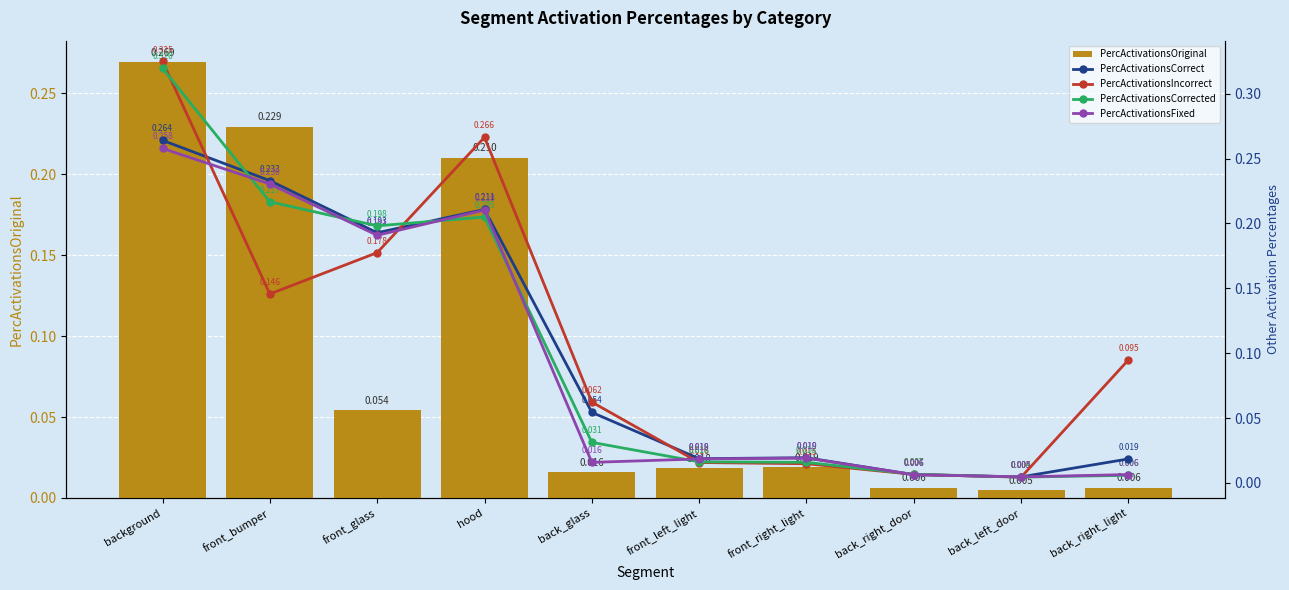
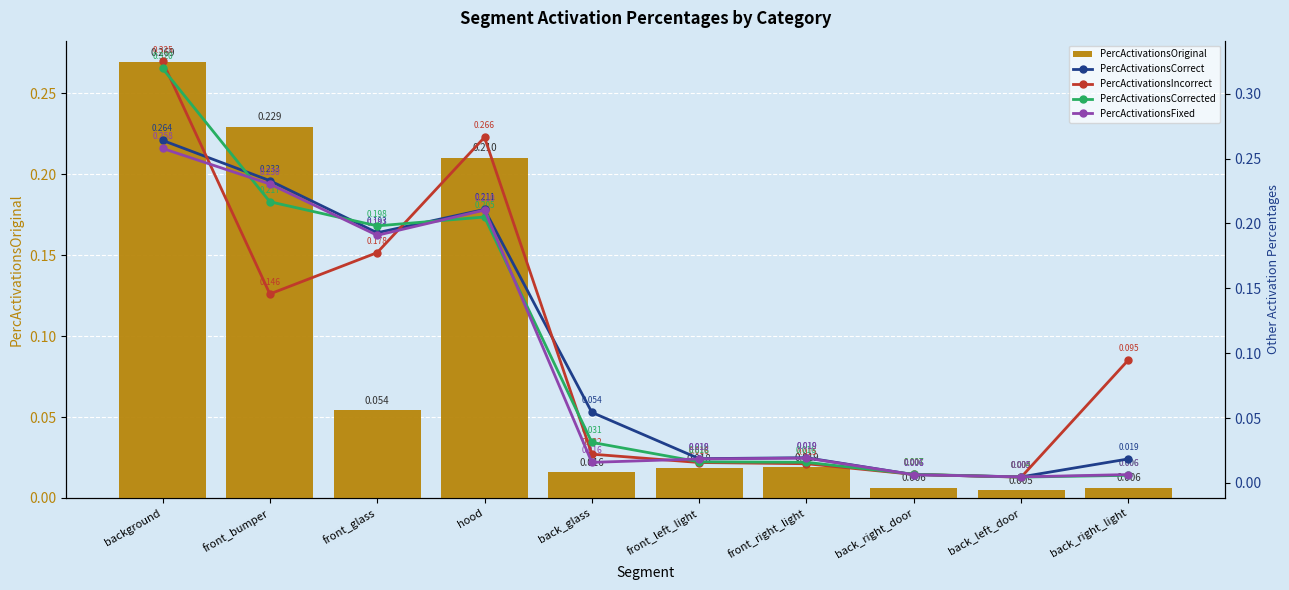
  {
    "PercActivationsOriginal": {
      "front_bumper": 0.229,
      "front_glass": 0.054,
      "hood": 0.210
    },
    "PercActivationsCorrect": {
      "background": 0.264,
      "back_glass": 0.054,
      "back_right_light": 0.019
    },
    "PercActivationsIncorrect": {
      "front_bumper": 0.146,
      "hood": 0.266,
-     "back_glass": 0.062,
+     "back_glass": 0.022,
      "back_right_light": 0.095
    },
    "PercActivationsCorrected": {
      "back_glass": 0.031
    },
    "PercActivationsFixed": {
      "back_glass": 0.016
    }
  }
